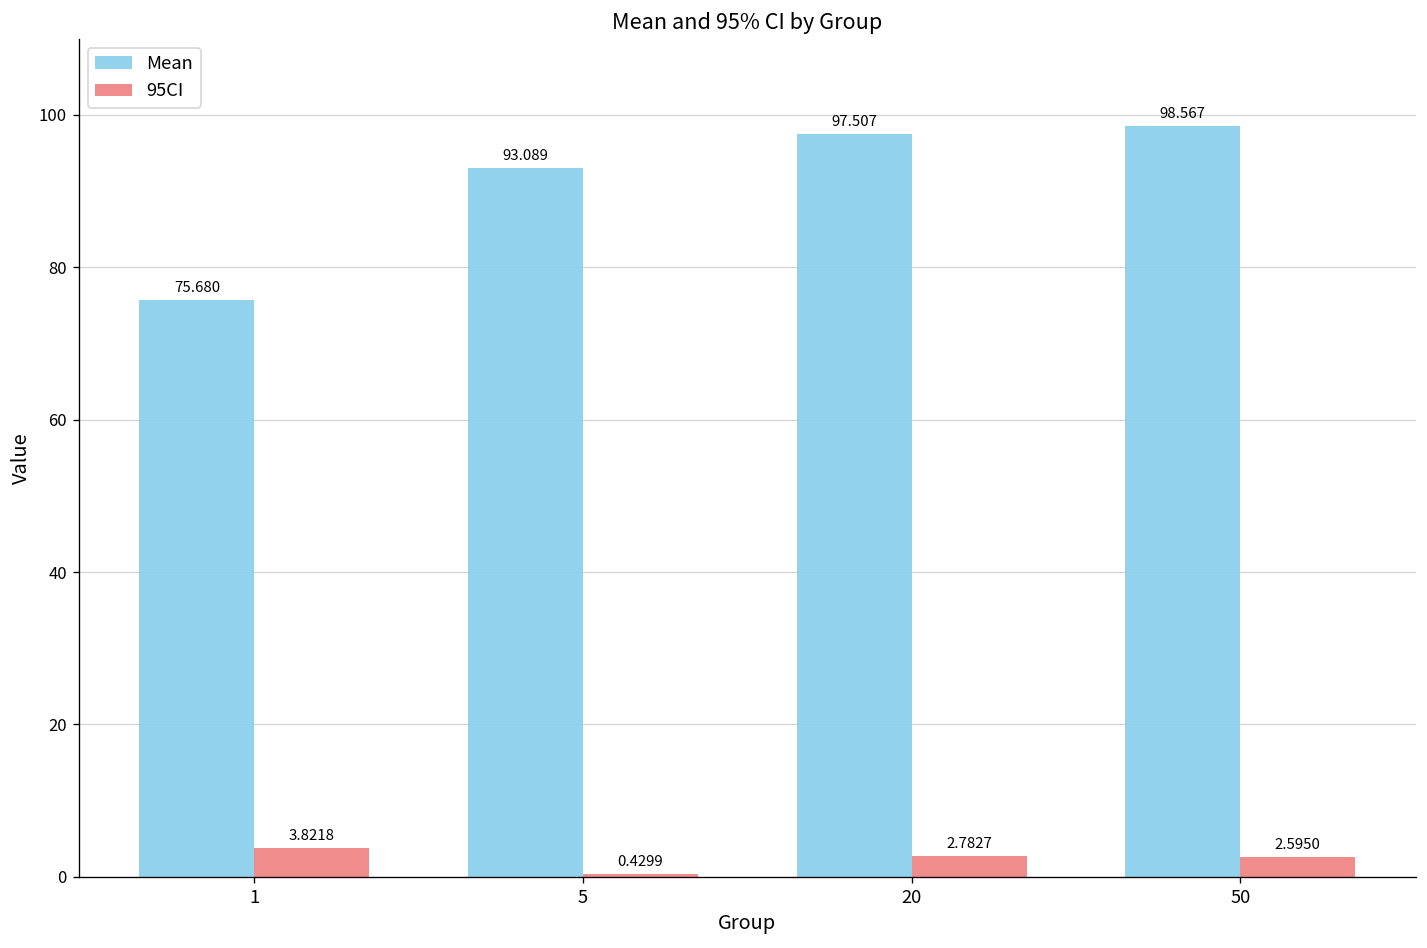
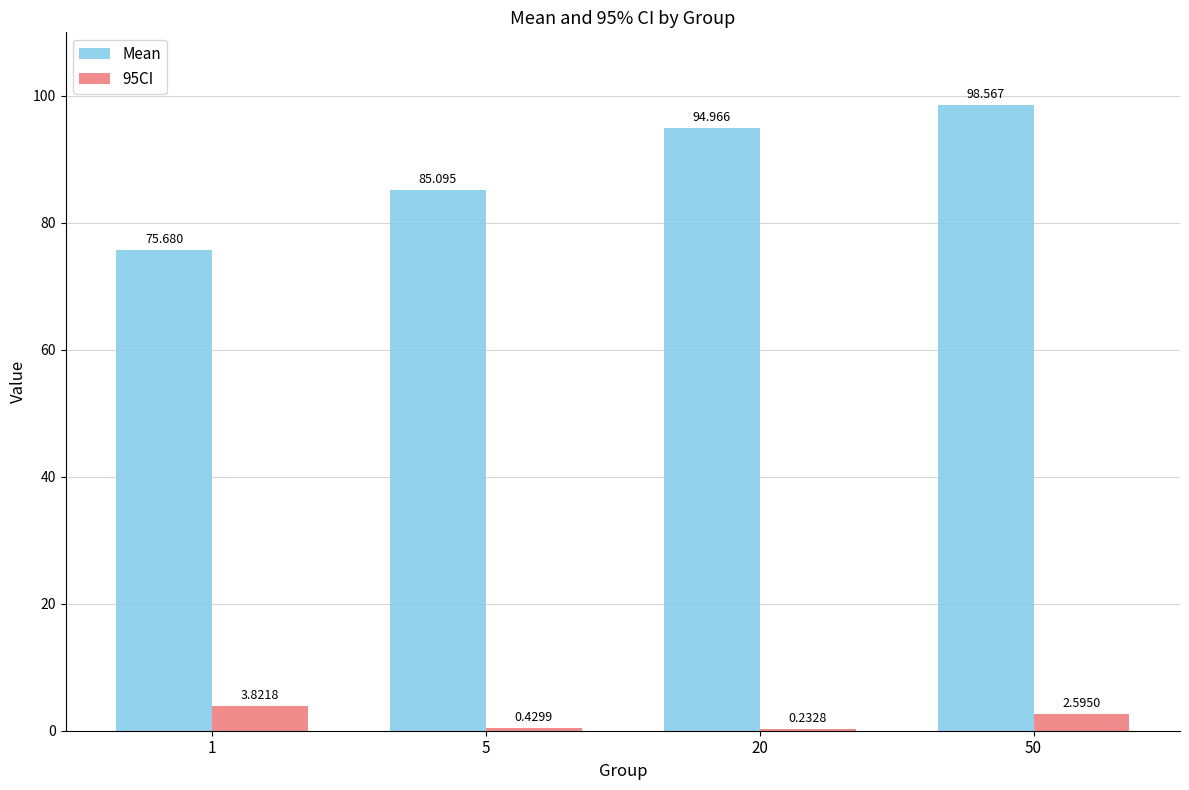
  {
    "Mean": {
      "1": 75.680,
-     "5": 93.089,
-     "20": 97.507,
+     "5": 85.095,
+     "20": 94.966,
      "50": 98.567
    },
    "95CI": {
      "1": 3.8218,
      "5": 0.4299,
-     "20": 2.7827,
+     "20": 0.2328,
      "50": 2.5950
    }
  }
